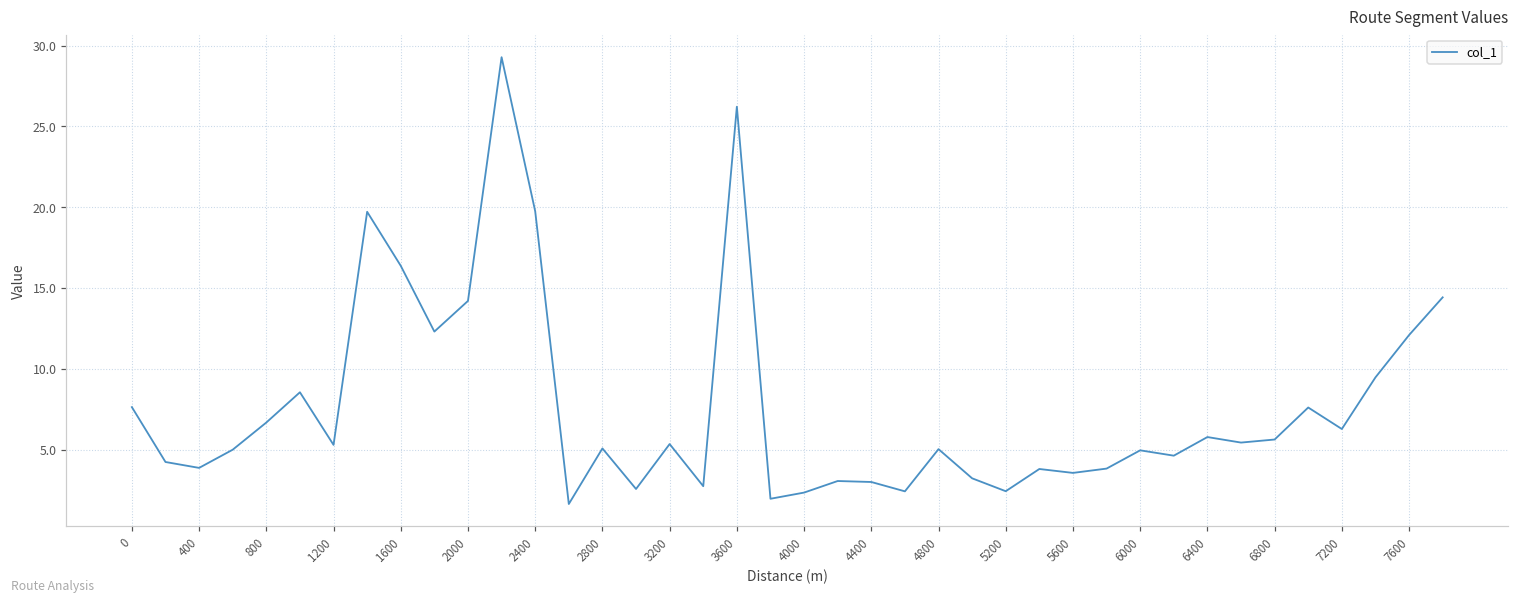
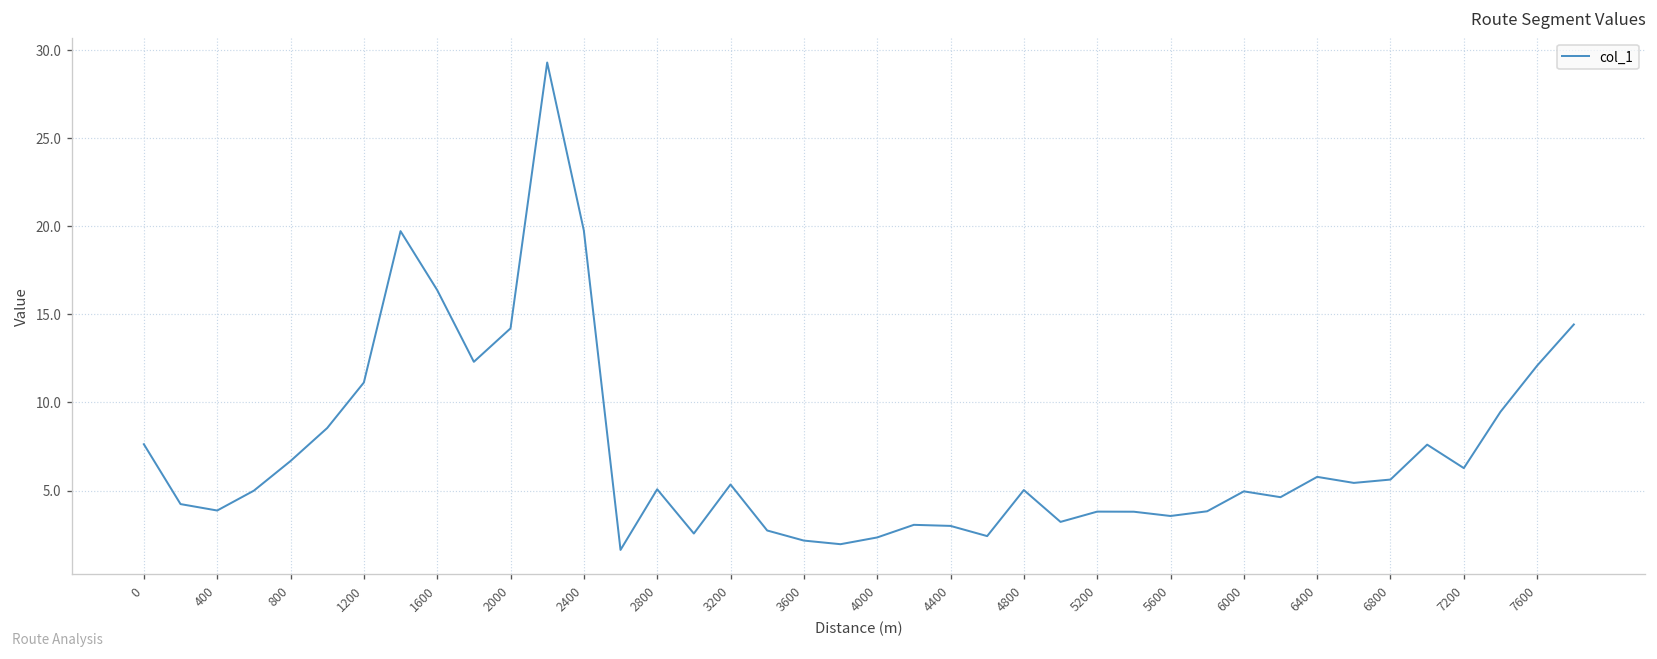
  {
    "0": 7.6,
    "400": 3.9,
    "800": 6.7,
-   "1200": 5.3,
+   "1200": 11.1,
    "1600": 16.4,
    "2000": 14.2,
    "2400": 19.7,
    "2800": 5.1,
    "3200": 5.3,
-   "3600": 26.2,
+   "3600": 2.2,
    "4000": 2.3,
    "4400": 3.0,
    "4800": 5.0,
-   "5200": 2.4,
+   "5200": 3.8,
    "5600": 3.6,
    "6000": 5.0,
    "6400": 5.8,
    "6800": 5.6,
    "7200": 6.3,
    "7600": 12.1
  }
